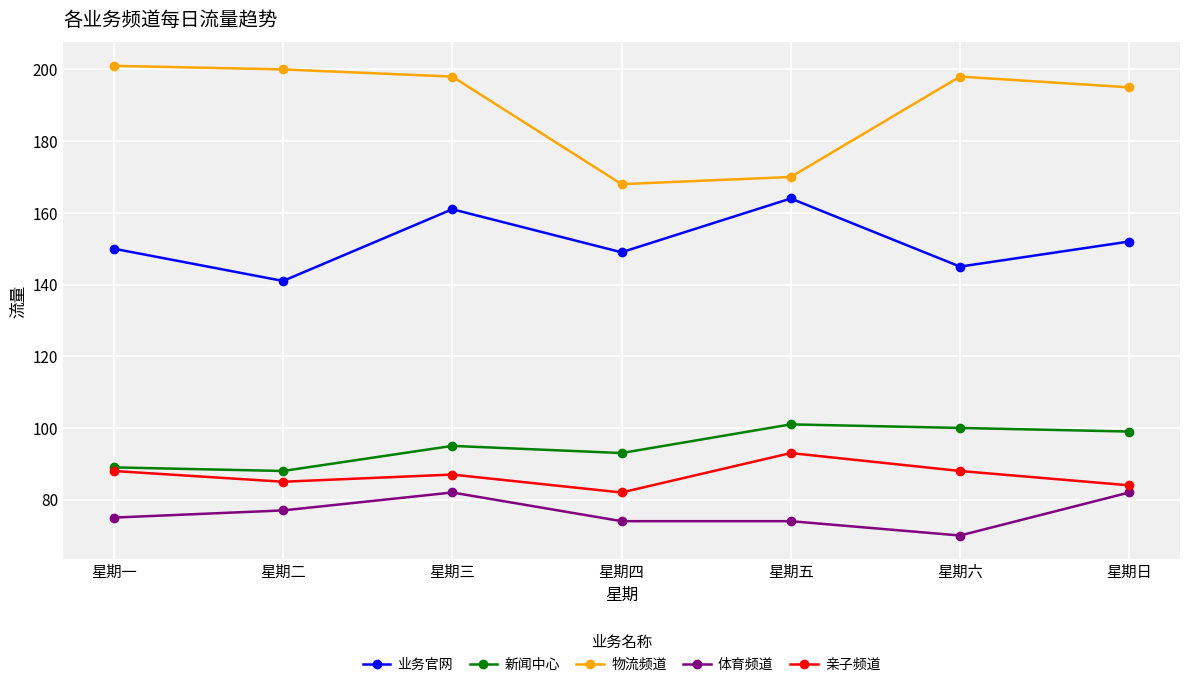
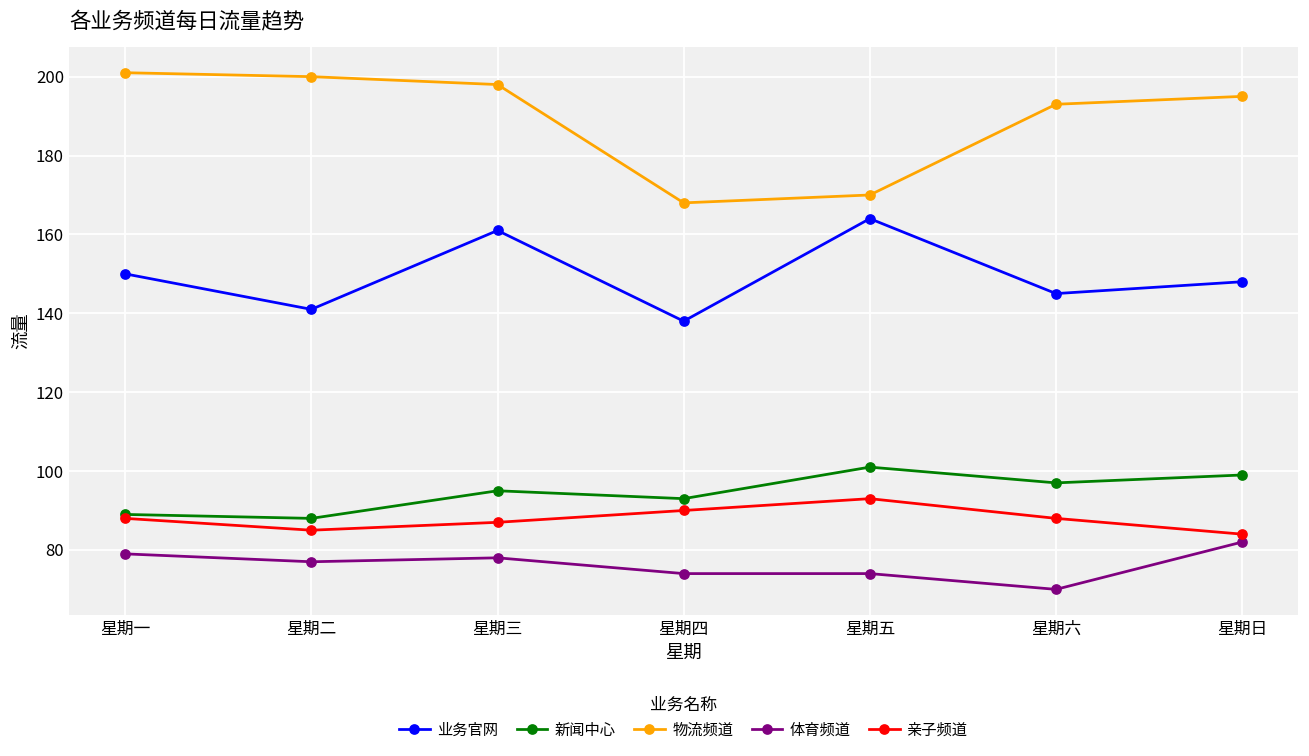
  {
    "业务官网": {
      "星期一": 150,
      "星期二": 141,
      "星期三": 161,
-     "星期四": 149,
+     "星期四": 138,
      "星期五": 164,
      "星期六": 145,
-     "星期日": 152
+     "星期日": 148
    },
    "新闻中心": {
      "星期一": 89,
      "星期二": 88,
      "星期三": 95,
      "星期四": 93,
      "星期五": 101,
-     "星期六": 100,
+     "星期六": 97,
      "星期日": 99
    },
    "物流频道": {
      "星期一": 201,
      "星期二": 200,
      "星期三": 198,
      "星期四": 168,
      "星期五": 170,
-     "星期六": 198,
+     "星期六": 193,
      "星期日": 195
    },
    "体育频道": {
-     "星期一": 75,
+     "星期一": 79,
      "星期二": 77,
-     "星期三": 82,
+     "星期三": 78,
      "星期四": 74,
      "星期五": 74,
      "星期六": 70,
      "星期日": 82
    },
    "亲子频道": {
      "星期一": 88,
      "星期二": 85,
      "星期三": 87,
-     "星期四": 82,
+     "星期四": 90,
      "星期五": 93,
      "星期六": 88,
      "星期日": 84
    }
  }
